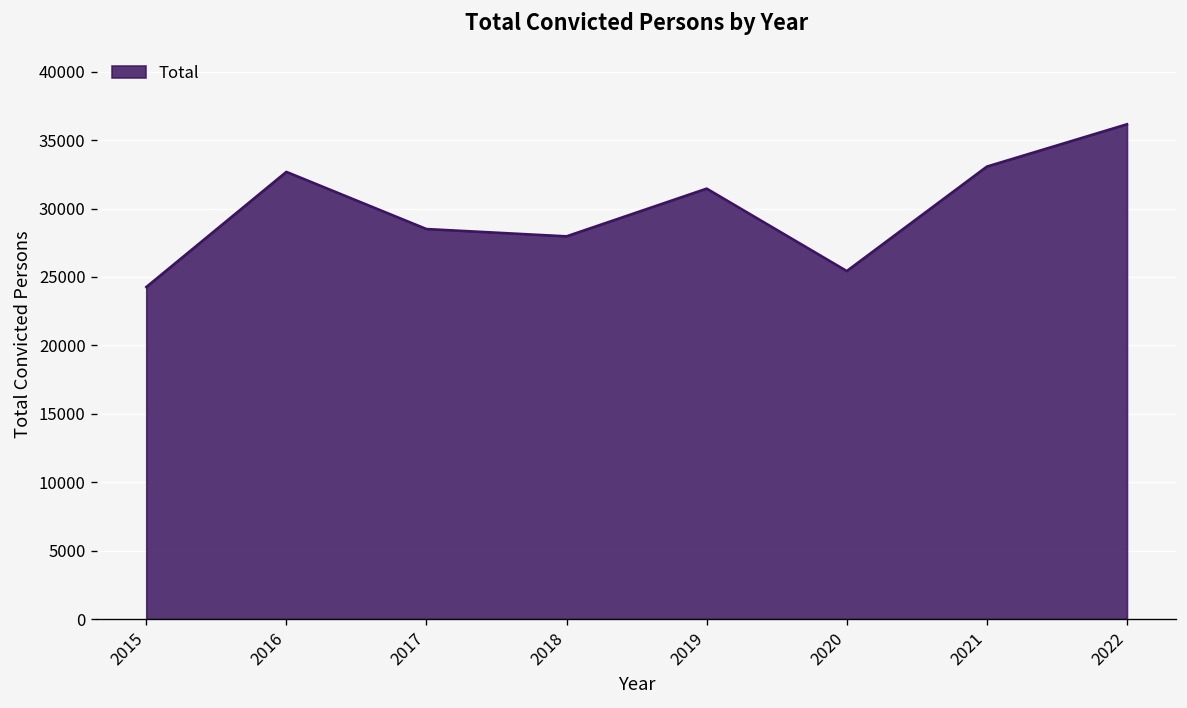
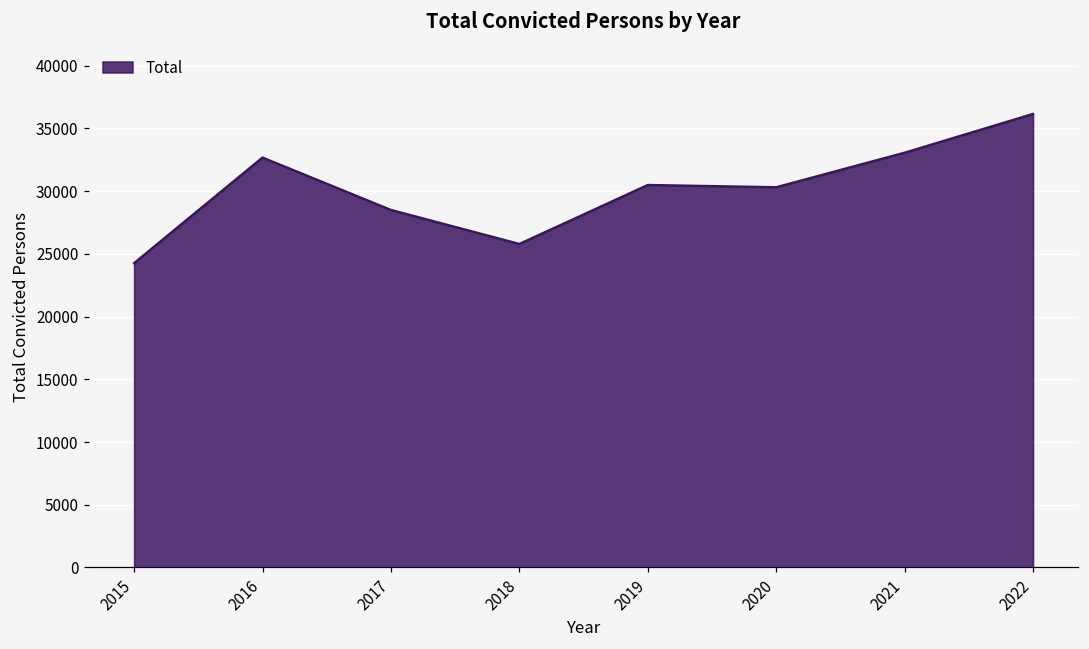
  {
    "2015": 24300,
    "2016": 32700,
    "2017": 28500,
-   "2018": 28000,
-   "2019": 31500,
-   "2020": 25400,
+   "2018": 25800,
+   "2019": 30500,
+   "2020": 30300,
    "2021": 33100,
    "2022": 36200
  }
